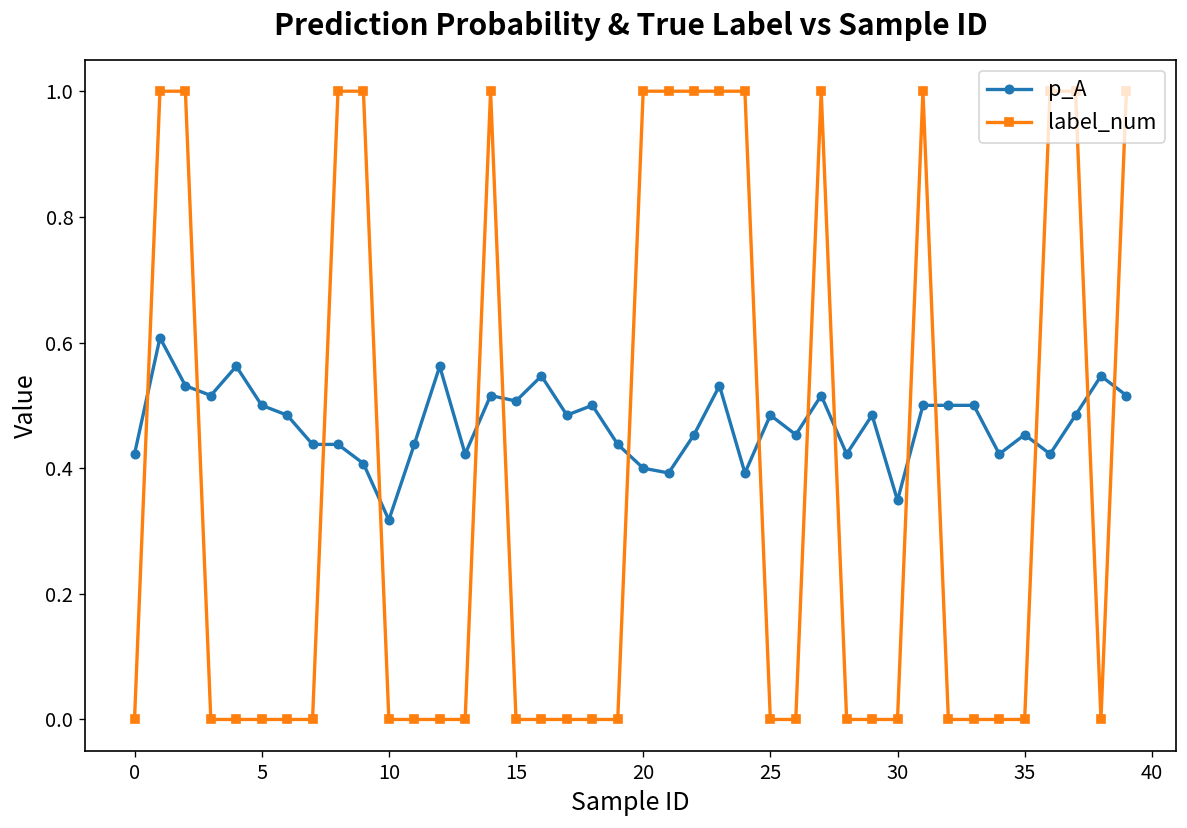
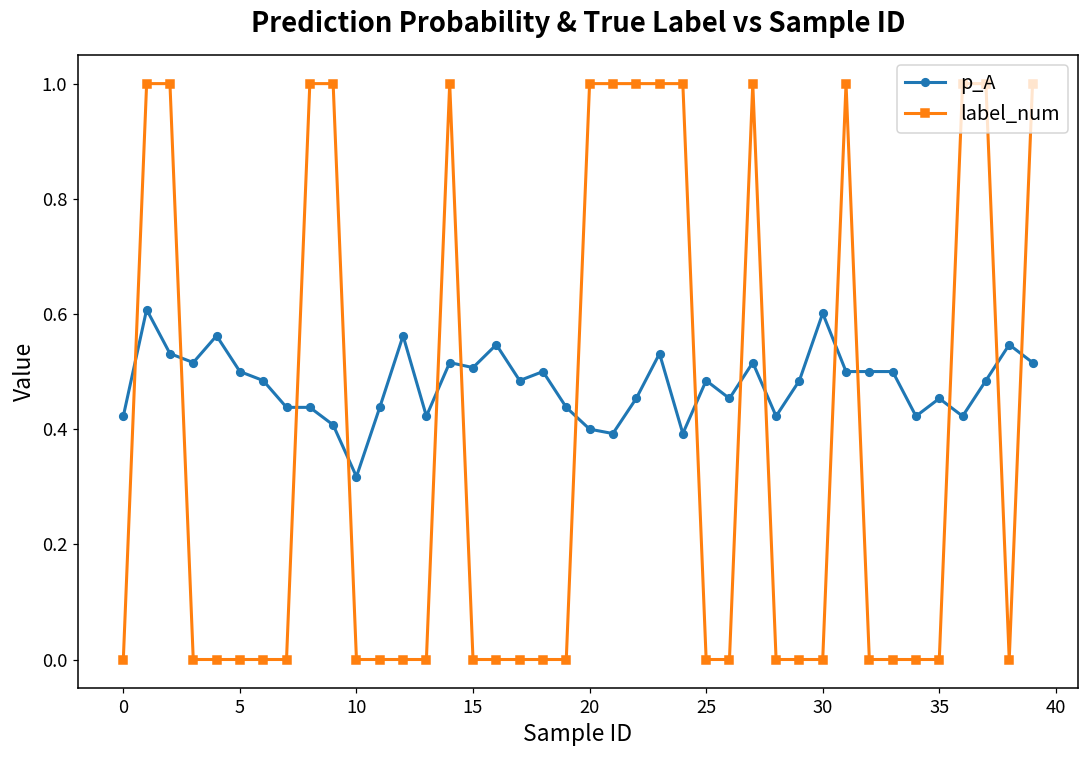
  {
    "p_A": {
      "0": 0.42,
      "5": 0.50,
      "10": 0.32,
      "15": 0.51,
      "20": 0.40,
      "25": 0.48,
-     "30": 0.35,
+     "30": 0.60,
      "35": 0.45
    },
    "label_num": {
      "0": 0.00,
      "5": 0.00,
      "10": 0.00,
      "15": 0.00,
      "20": 1.00,
      "25": 0.00,
      "30": 0.00,
      "35": 0.00
    }
  }
